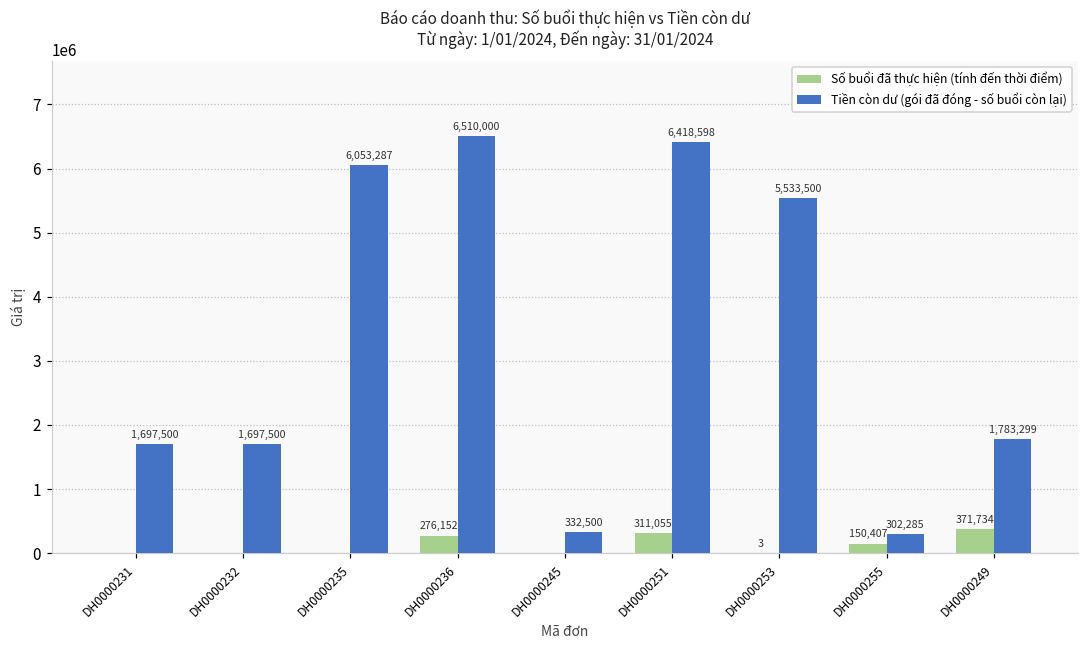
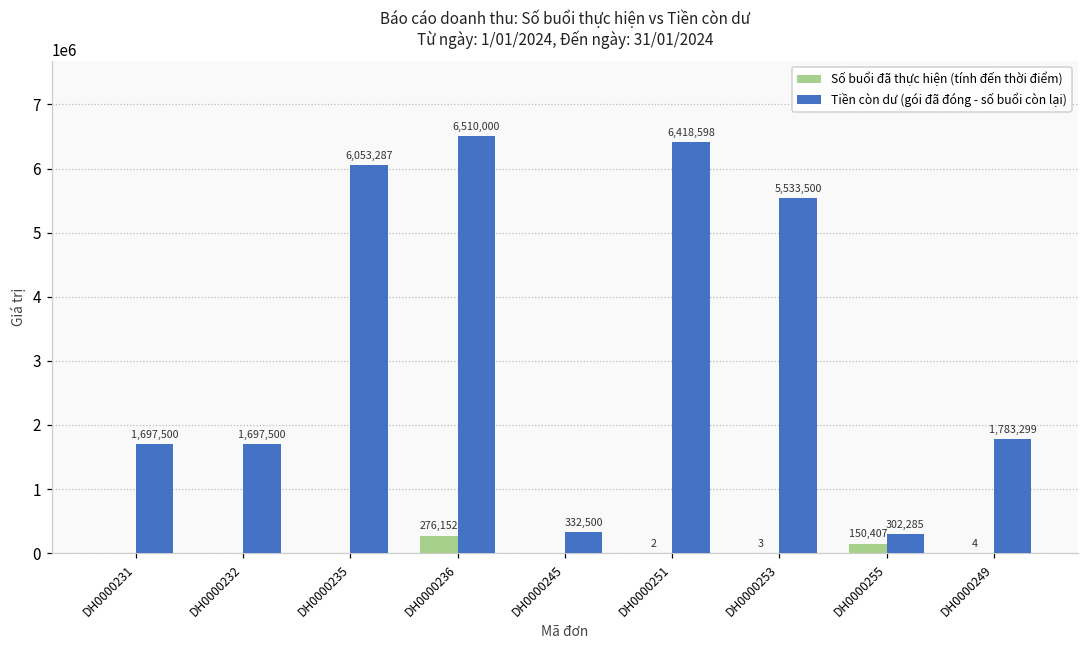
  {
    "Số buổi đã thực hiện (tính đến thời điểm)": {
      "DH0000236": "276,152",
-     "DH0000251": "311,055",
+     "DH0000251": "2",
      "DH0000253": "3",
      "DH0000255": "150,407",
-     "DH0000249": "371,734"
+     "DH0000249": "4"
    },
    "Tiền còn dư (gói đã đóng - số buổi còn lại)": {
      "DH0000231": "1,697,500",
      "DH0000232": "1,697,500",
      "DH0000235": "6,053,287",
      "DH0000236": "6,510,000",
      "DH0000245": "332,500",
      "DH0000251": "6,418,598",
      "DH0000253": "5,533,500",
      "DH0000255": "302,285",
      "DH0000249": "1,783,299"
    }
  }
